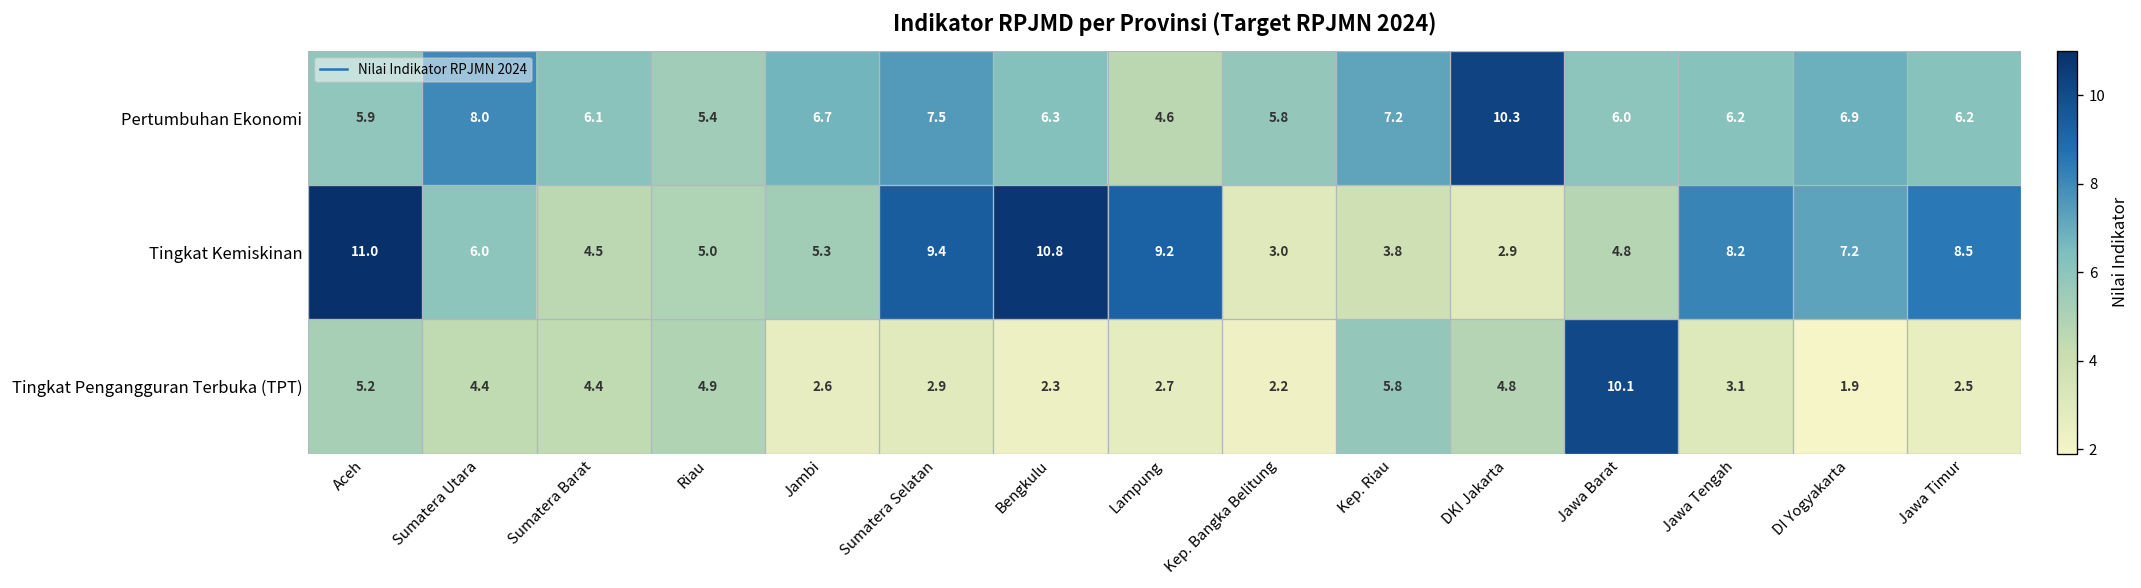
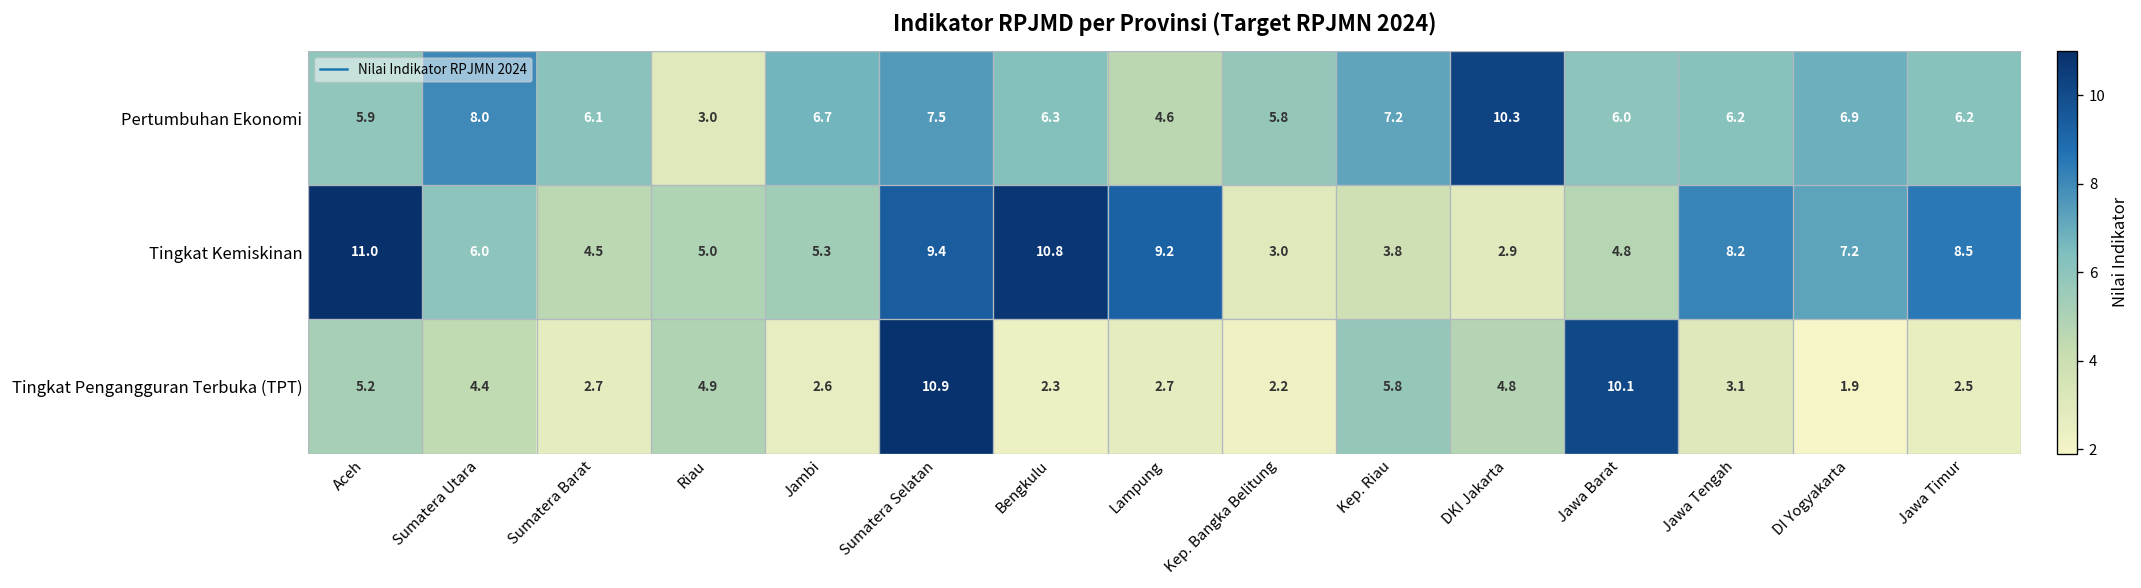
  {
    "Pertumbuhan Ekonomi": {
      "Aceh": 5.9,
      "Sumatera Utara": 8.0,
      "Sumatera Barat": 6.1,
-     "Riau": 5.4,
+     "Riau": 3.0,
      "Jambi": 6.7,
      "Sumatera Selatan": 7.5,
      "Bengkulu": 6.3,
      "Lampung": 4.6,
      "Kep. Bangka Belitung": 5.8,
      "Kep. Riau": 7.2,
      "DKI Jakarta": 10.3,
      "Jawa Barat": 6.0,
      "Jawa Tengah": 6.2,
      "DI Yogyakarta": 6.9,
      "Jawa Timur": 6.2
    },
    "Tingkat Kemiskinan": {
      "Aceh": 11.0,
      "Sumatera Utara": 6.0,
      "Sumatera Barat": 4.5,
      "Riau": 5.0,
      "Jambi": 5.3,
      "Sumatera Selatan": 9.4,
      "Bengkulu": 10.8,
      "Lampung": 9.2,
      "Kep. Bangka Belitung": 3.0,
      "Kep. Riau": 3.8,
      "DKI Jakarta": 2.9,
      "Jawa Barat": 4.8,
      "Jawa Tengah": 8.2,
      "DI Yogyakarta": 7.2,
      "Jawa Timur": 8.5
    },
    "Tingkat Pengangguran Terbuka (TPT)": {
      "Aceh": 5.2,
      "Sumatera Utara": 4.4,
-     "Sumatera Barat": 4.4,
+     "Sumatera Barat": 2.7,
      "Riau": 4.9,
      "Jambi": 2.6,
-     "Sumatera Selatan": 2.9,
+     "Sumatera Selatan": 10.9,
      "Bengkulu": 2.3,
      "Lampung": 2.7,
      "Kep. Bangka Belitung": 2.2,
      "Kep. Riau": 5.8,
      "DKI Jakarta": 4.8,
      "Jawa Barat": 10.1,
      "Jawa Tengah": 3.1,
      "DI Yogyakarta": 1.9,
      "Jawa Timur": 2.5
    }
  }
